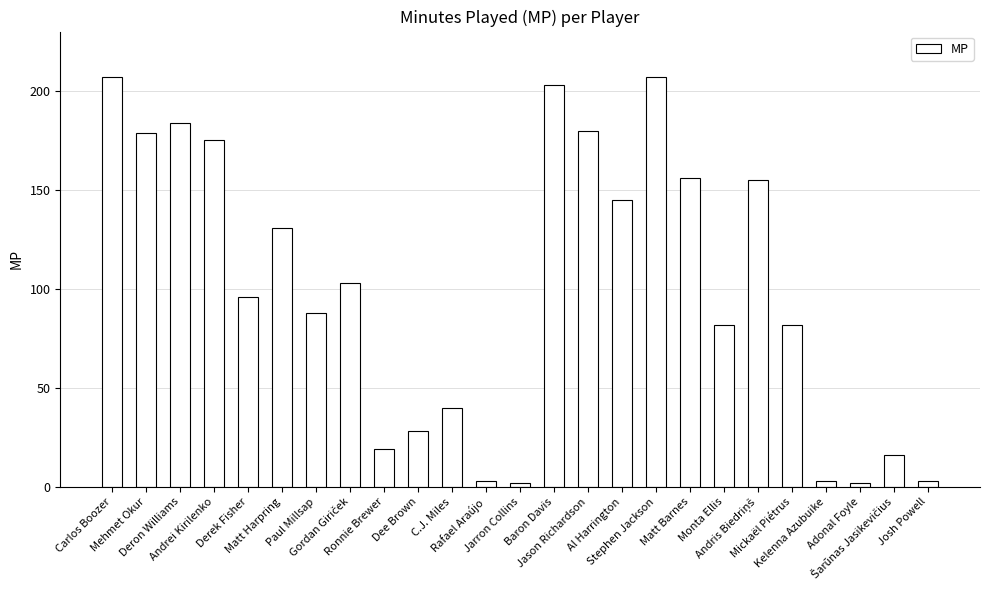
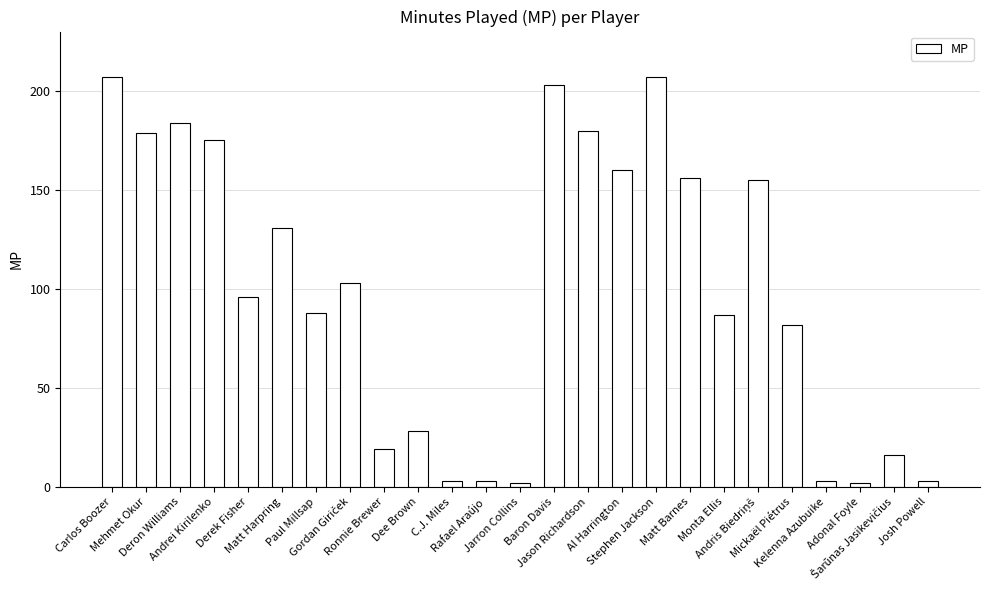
  {
    "Carlos Boozer": 207,
    "Mehmet Okur": 179,
    "Deron Williams": 184,
    "Andrei Kirilenko": 175,
    "Derek Fisher": 96,
    "Matt Harpring": 131,
    "Paul Millsap": 88,
    "Gordan Giriček": 103,
    "Ronnie Brewer": 19,
    "Dee Brown": 28,
-   "C.J. Miles": 40,
+   "C.J. Miles": 3,
    "Rafael Araújo": 3,
    "Jarron Collins": 2,
    "Baron Davis": 203,
    "Jason Richardson": 180,
-   "Al Harrington": 145,
+   "Al Harrington": 160,
    "Stephen Jackson": 207,
    "Matt Barnes": 156,
-   "Monta Ellis": 82,
+   "Monta Ellis": 87,
    "Andris Biedriņš": 155,
    "Mickaël Piétrus": 82,
    "Kelenna Azubuike": 3,
    "Adonal Foyle": 2,
    "Šarūnas Jasikevičius": 16,
    "Josh Powell": 3
  }
